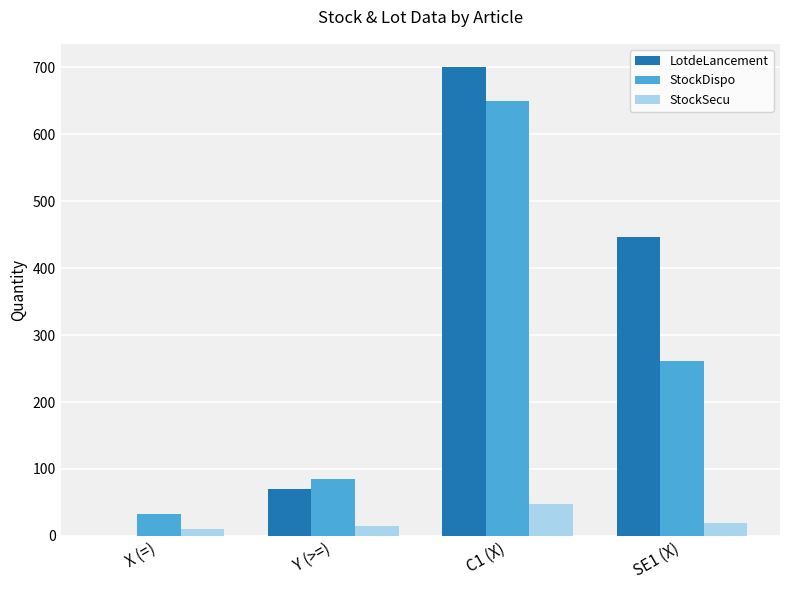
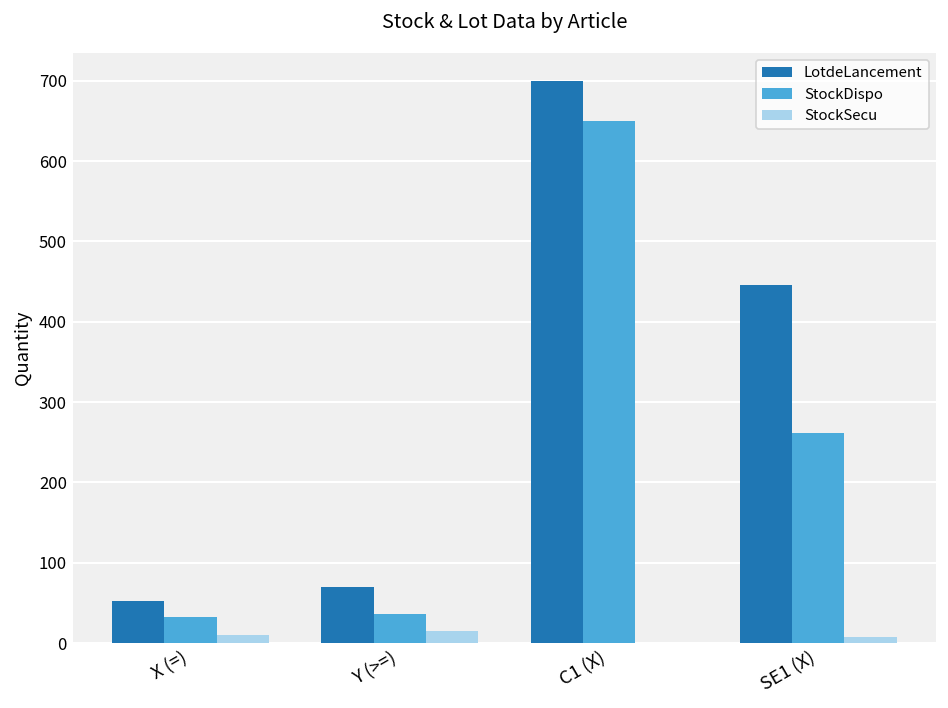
  {
    "LotdeLancement": {
-     "X (=)": 0,
+     "X (=)": 50,
      "Y (>=)": 70,
      "C1 (X)": 700,
      "SE1 (X)": 450
    },
    "StockDispo": {
      "X (=)": 30,
-     "Y (>=)": 90,
+     "Y (>=)": 40,
      "C1 (X)": 650,
      "SE1 (X)": 260
    },
    "StockSecu": {
      "X (=)": 10,
      "Y (>=)": 20,
-     "C1 (X)": 50,
-     "SE1 (X)": 20
+     "C1 (X)": 0,
+     "SE1 (X)": 10
    }
  }
